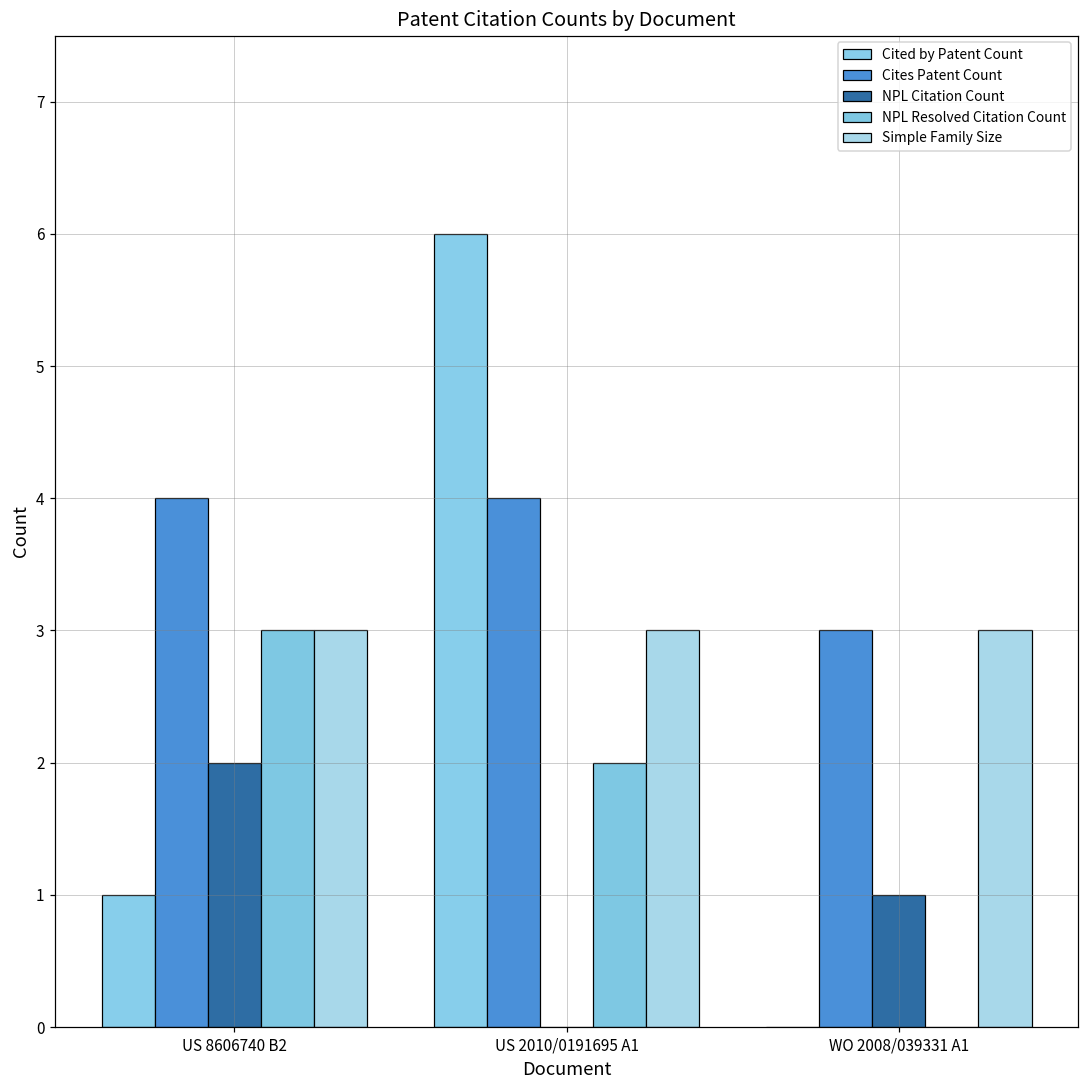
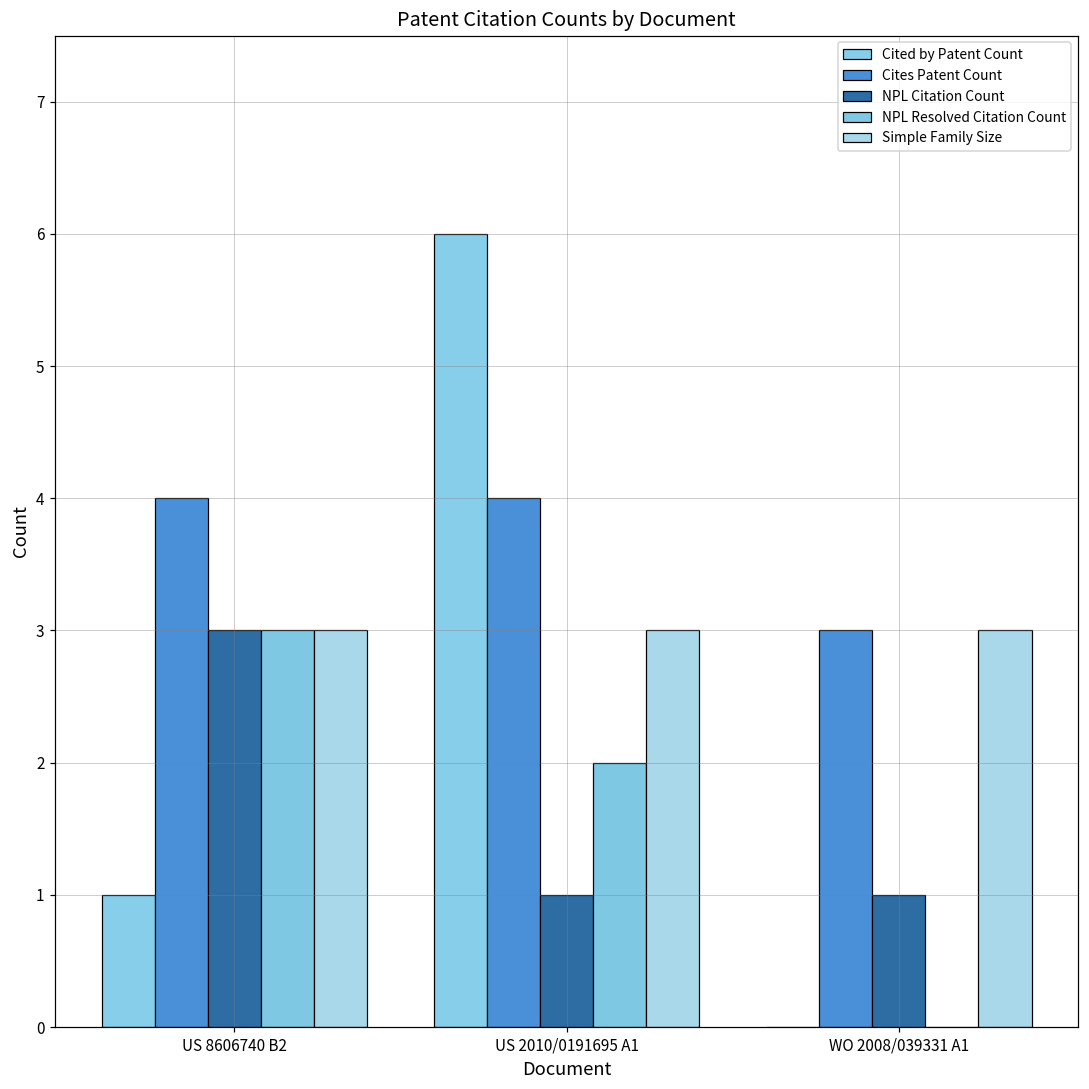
  {
    "Cites Patent Count": {
      "US 8606740 B2": 4,
      "US 2010/0191695 A1": 4,
      "WO 2008/039331 A1": 3
    },
    "NPL Citation Count": {
-     "US 8606740 B2": 2,
-     "US 2010/0191695 A1": 0,
+     "US 8606740 B2": 3,
+     "US 2010/0191695 A1": 1,
      "WO 2008/039331 A1": 1
    }
  }
